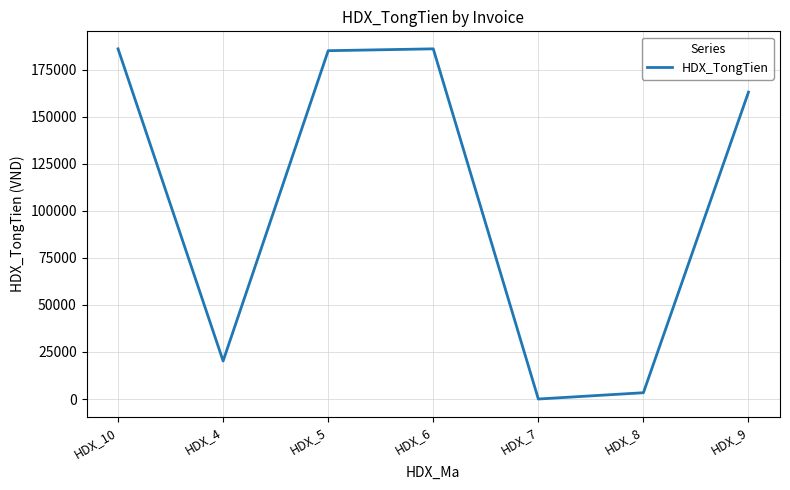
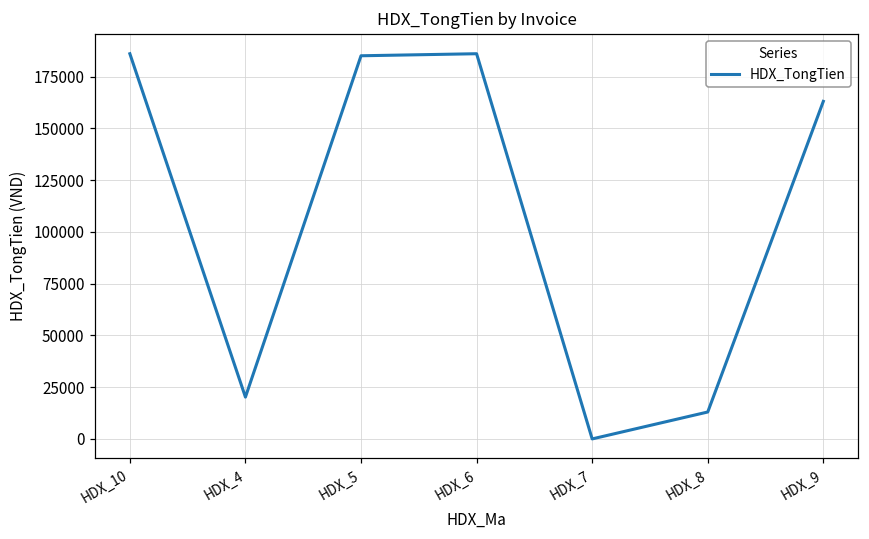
  {
    "HDX_10": 186000,
    "HDX_4": 20000,
    "HDX_5": 185000,
    "HDX_6": 186000,
    "HDX_7": 0,
-   "HDX_8": 3000,
+   "HDX_8": 13000,
    "HDX_9": 163000
  }
